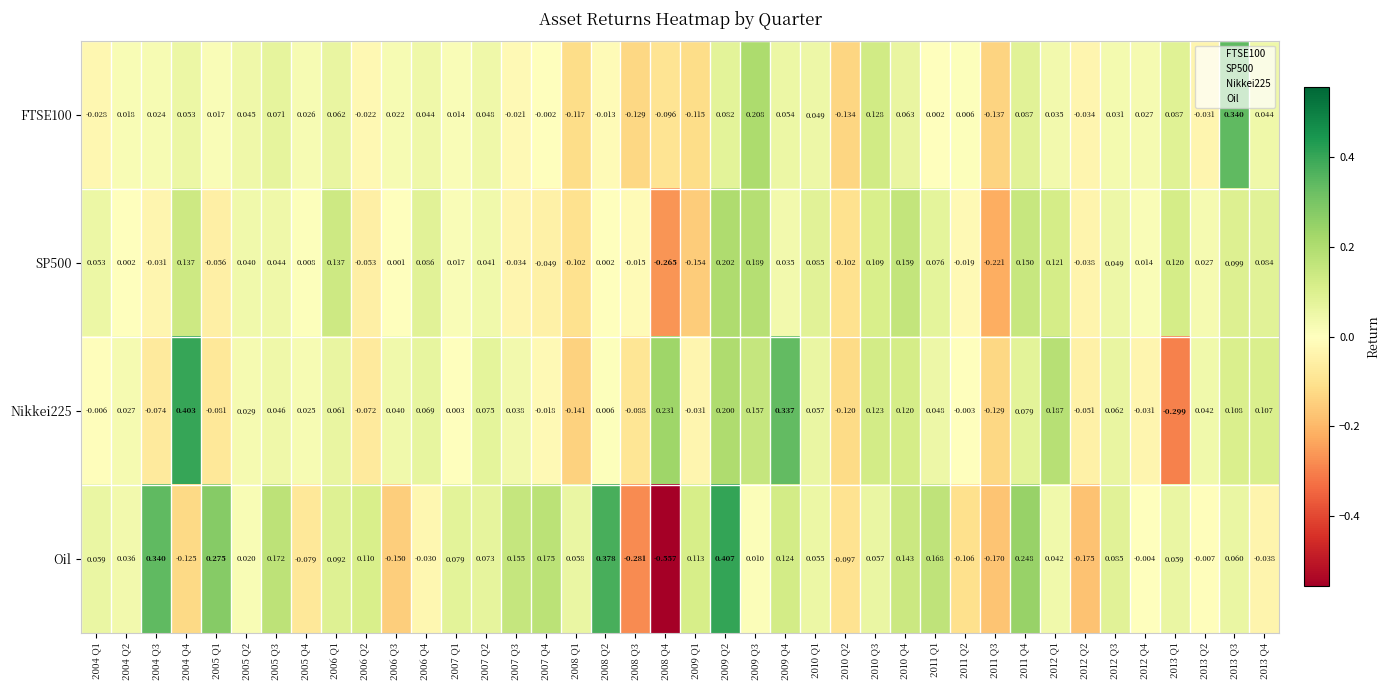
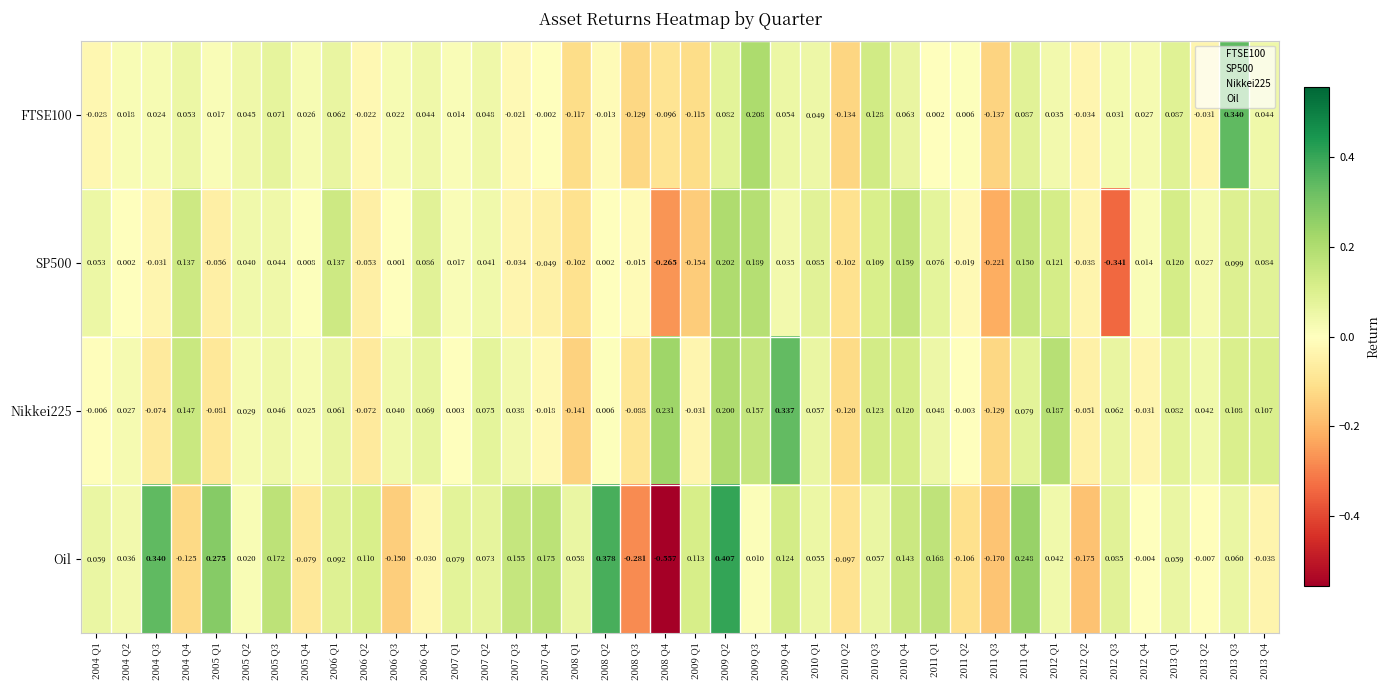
  {
    "FTSE100": {
      "2004 Q1": -0.028,
      "2004 Q2": 0.018,
      "2004 Q3": 0.024,
      "2004 Q4": 0.053,
      "2005 Q1": 0.017,
      "2005 Q2": 0.045,
      "2005 Q3": 0.071,
      "2005 Q4": 0.026,
      "2006 Q1": 0.062,
      "2006 Q2": -0.022,
      "2006 Q3": 0.022,
      "2006 Q4": 0.044,
      "2007 Q1": 0.014,
      "2007 Q2": 0.048,
      "2007 Q3": -0.021,
      "2007 Q4": -0.002,
      "2008 Q1": -0.117,
      "2008 Q2": -0.013,
      "2008 Q3": -0.129,
      "2008 Q4": -0.096,
      "2009 Q1": -0.115,
      "2009 Q2": 0.082,
      "2009 Q3": 0.208,
      "2009 Q4": 0.054,
      "2010 Q1": 0.049,
      "2010 Q2": -0.134,
      "2010 Q3": 0.128,
      "2010 Q4": 0.063,
      "2011 Q1": 0.002,
      "2011 Q2": 0.006,
      "2011 Q3": -0.137,
      "2011 Q4": 0.087,
      "2012 Q1": 0.035,
      "2012 Q2": -0.034,
      "2012 Q3": 0.031,
      "2012 Q4": 0.027,
      "2013 Q1": 0.087,
      "2013 Q2": -0.031,
      "2013 Q3": 0.340,
      "2013 Q4": 0.044
    },
    "SP500": {
      "2004 Q1": 0.053,
      "2004 Q2": 0.002,
      "2004 Q3": -0.031,
      "2004 Q4": 0.137,
      "2005 Q1": -0.056,
      "2005 Q2": 0.040,
      "2005 Q3": 0.044,
      "2005 Q4": 0.008,
      "2006 Q1": 0.137,
      "2006 Q2": -0.053,
      "2006 Q3": 0.001,
      "2006 Q4": 0.086,
      "2007 Q1": 0.017,
      "2007 Q2": 0.041,
      "2007 Q3": -0.034,
      "2007 Q4": -0.049,
      "2008 Q1": -0.102,
      "2008 Q2": 0.002,
      "2008 Q3": -0.015,
      "2008 Q4": -0.265,
      "2009 Q1": -0.154,
      "2009 Q2": 0.202,
      "2009 Q3": 0.189,
      "2009 Q4": 0.035,
      "2010 Q1": 0.085,
      "2010 Q2": -0.102,
      "2010 Q3": 0.109,
      "2010 Q4": 0.159,
      "2011 Q1": 0.076,
      "2011 Q2": -0.019,
      "2011 Q3": -0.221,
      "2011 Q4": 0.150,
      "2012 Q1": 0.121,
      "2012 Q2": -0.038,
-     "2012 Q3": 0.049,
+     "2012 Q3": -0.341,
      "2012 Q4": 0.014,
      "2013 Q1": 0.120,
      "2013 Q2": 0.027,
      "2013 Q3": 0.099,
      "2013 Q4": 0.084
    },
    "Nikkei225": {
      "2004 Q1": -0.006,
      "2004 Q2": 0.027,
      "2004 Q3": -0.074,
-     "2004 Q4": 0.403,
+     "2004 Q4": 0.147,
      "2005 Q1": -0.081,
      "2005 Q2": 0.029,
      "2005 Q3": 0.046,
      "2005 Q4": 0.025,
      "2006 Q1": 0.061,
      "2006 Q2": -0.072,
      "2006 Q3": 0.040,
      "2006 Q4": 0.069,
      "2007 Q1": 0.003,
      "2007 Q2": 0.075,
      "2007 Q3": 0.038,
      "2007 Q4": -0.018,
      "2008 Q1": -0.141,
      "2008 Q2": 0.006,
      "2008 Q3": -0.088,
      "2008 Q4": 0.231,
      "2009 Q1": -0.031,
      "2009 Q2": 0.200,
      "2009 Q3": 0.157,
      "2009 Q4": 0.337,
      "2010 Q1": 0.057,
      "2010 Q2": -0.120,
      "2010 Q3": 0.123,
      "2010 Q4": 0.120,
      "2011 Q1": 0.048,
      "2011 Q2": -0.003,
      "2011 Q3": -0.129,
      "2011 Q4": 0.079,
      "2012 Q1": 0.187,
      "2012 Q2": -0.051,
      "2012 Q3": 0.062,
      "2012 Q4": -0.031,
-     "2013 Q1": -0.299,
+     "2013 Q1": 0.082,
      "2013 Q2": 0.042,
      "2013 Q3": 0.108,
      "2013 Q4": 0.107
    },
    "Oil": {
      "2004 Q1": 0.059,
      "2004 Q2": 0.036,
      "2004 Q3": 0.340,
      "2004 Q4": -0.125,
      "2005 Q1": 0.275,
      "2005 Q2": 0.020,
      "2005 Q3": 0.172,
      "2005 Q4": -0.079,
      "2006 Q1": 0.092,
      "2006 Q2": 0.110,
      "2006 Q3": -0.150,
      "2006 Q4": -0.030,
      "2007 Q1": 0.079,
      "2007 Q2": 0.073,
      "2007 Q3": 0.155,
      "2007 Q4": 0.175,
      "2008 Q1": 0.058,
      "2008 Q2": 0.378,
      "2008 Q3": -0.281,
      "2008 Q4": -0.557,
      "2009 Q1": 0.113,
      "2009 Q2": 0.407,
      "2009 Q3": 0.010,
      "2009 Q4": 0.124,
      "2010 Q1": 0.055,
      "2010 Q2": -0.097,
      "2010 Q3": 0.057,
      "2010 Q4": 0.143,
      "2011 Q1": 0.168,
      "2011 Q2": -0.106,
      "2011 Q3": -0.170,
      "2011 Q4": 0.248,
      "2012 Q1": 0.042,
      "2012 Q2": -0.175,
      "2012 Q3": 0.085,
      "2012 Q4": -0.004,
      "2013 Q1": 0.059,
      "2013 Q2": -0.007,
      "2013 Q3": 0.060,
      "2013 Q4": -0.038
    }
  }
